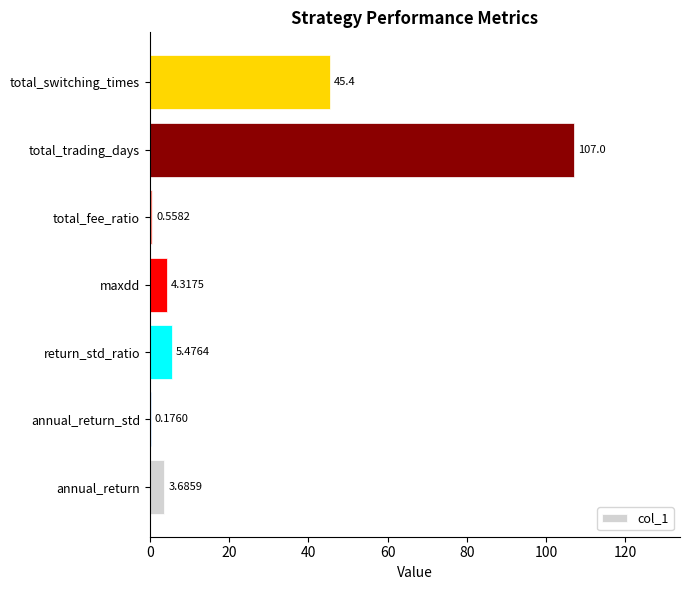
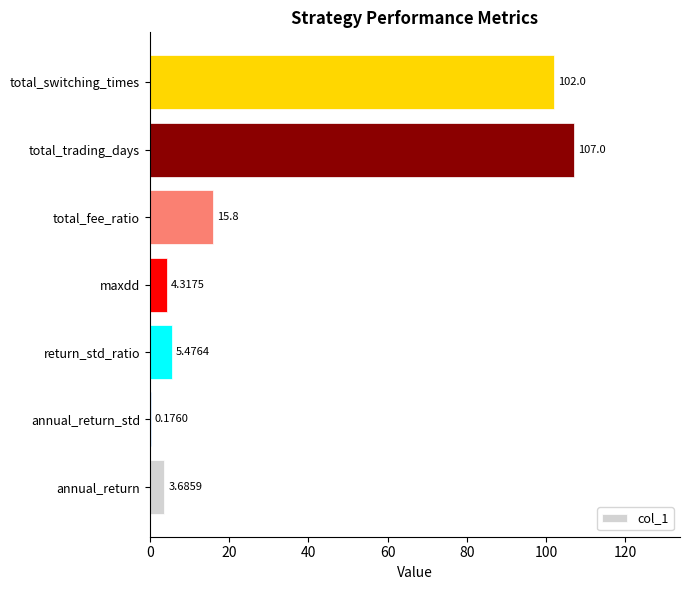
  {
-   "total_switching_times": 45.4,
+   "total_switching_times": 102.0,
    "total_trading_days": 107.0,
-   "total_fee_ratio": 0.5582,
+   "total_fee_ratio": 15.8,
    "maxdd": 4.3175,
    "return_std_ratio": 5.4764,
    "annual_return_std": 0.1760,
    "annual_return": 3.6859
  }
